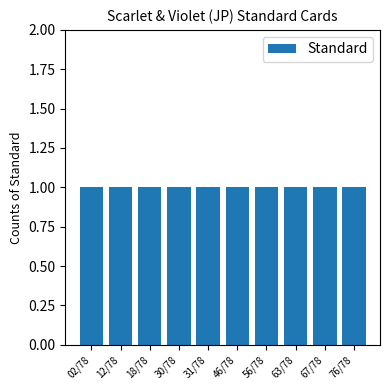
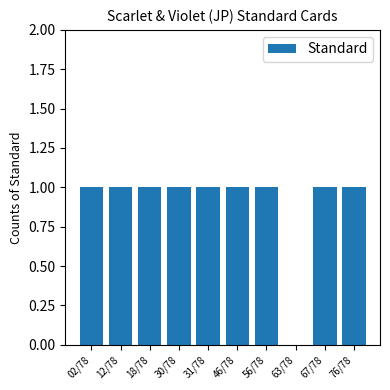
  {
    "02/78": 1,
    "12/78": 1,
    "18/78": 1,
    "30/78": 1,
    "31/78": 1,
    "46/78": 1,
    "56/78": 1,
-   "63/78": 1,
+   "63/78": 0,
    "67/78": 1,
    "76/78": 1
  }
